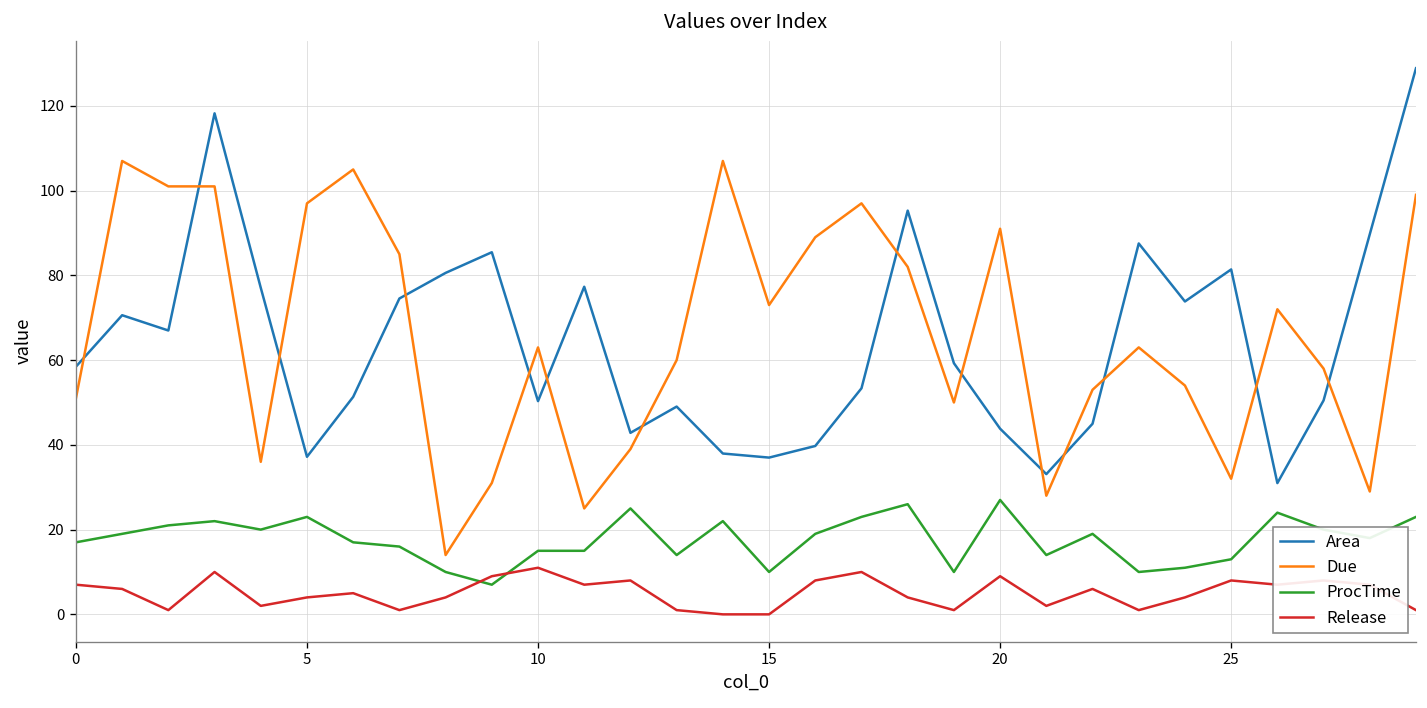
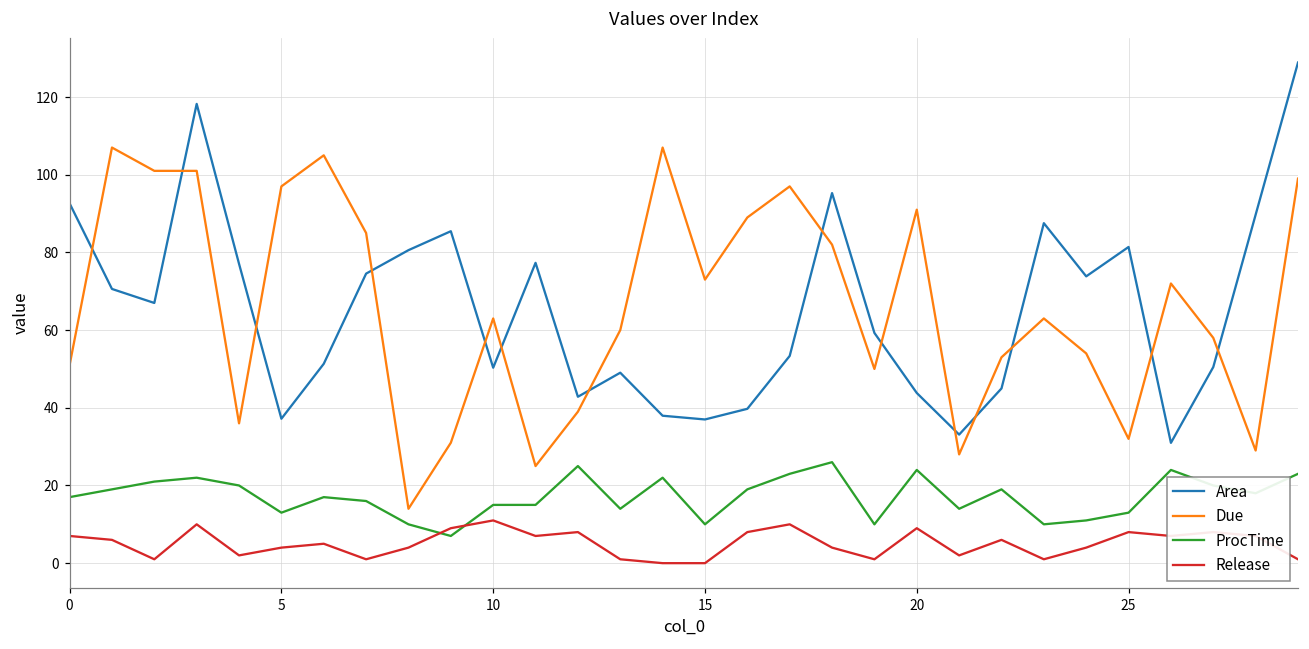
  {
    "Area": {
-     "0": 58,
+     "0": 93,
      "5": 37,
      "10": 50,
      "15": 37,
      "20": 44,
      "25": 81
    },
    "Due": {
      "0": 51,
      "5": 97,
      "10": 63,
      "15": 73,
      "20": 91,
      "25": 32
    },
    "ProcTime": {
      "0": 17,
-     "5": 23,
+     "5": 13,
      "10": 15,
      "15": 10,
-     "20": 27,
+     "20": 24,
      "25": 13
    },
    "Release": {
      "0": 7,
      "5": 4,
      "10": 11,
      "15": 0,
      "20": 9,
      "25": 8
    }
  }
